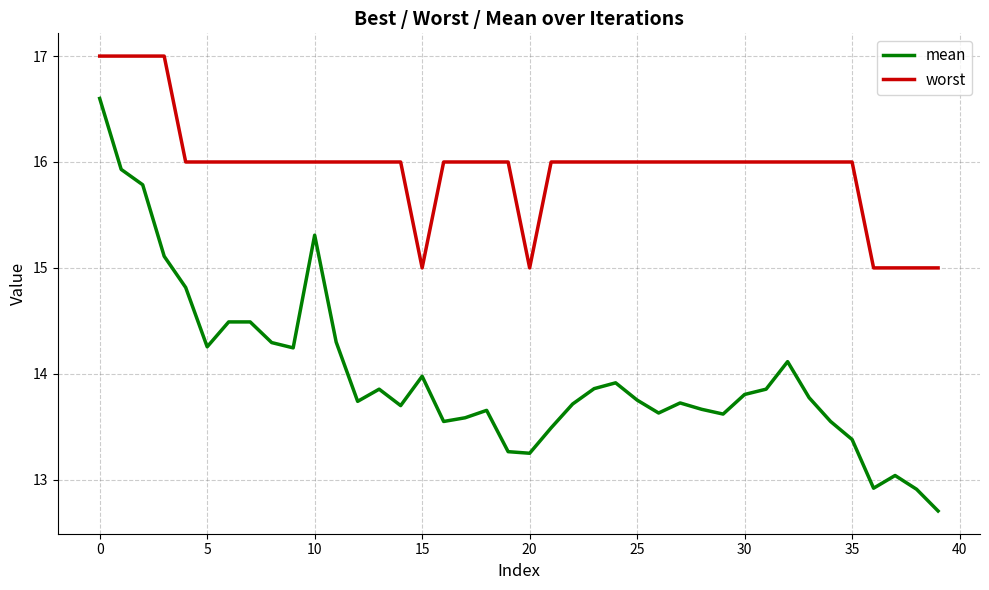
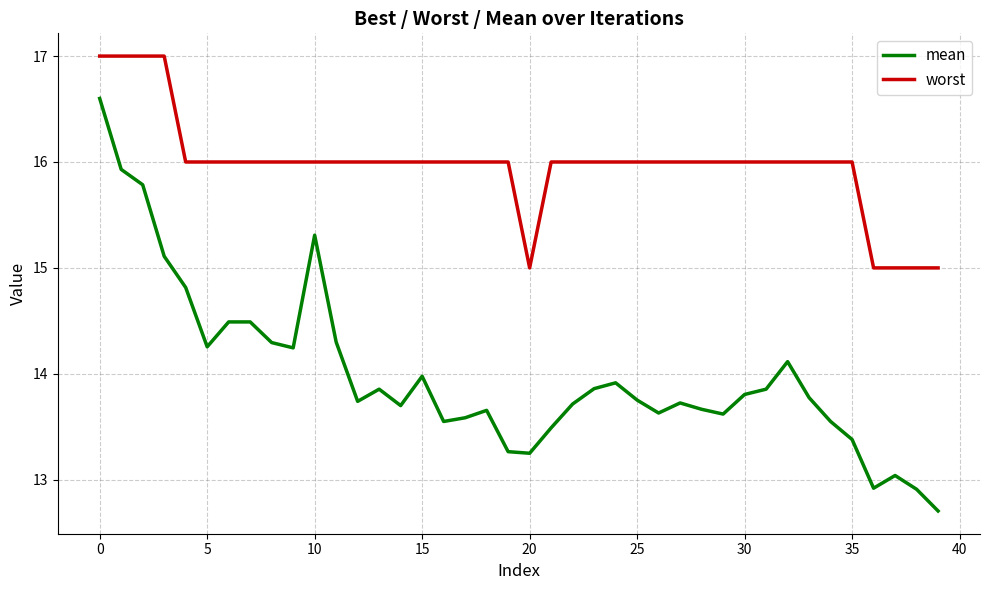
  {
    "mean": {
      "0": 16.60,
      "5": 14.26,
      "10": 15.31,
      "15": 14,
      "20": 13.25,
      "25": 13.75,
      "30": 13.81,
      "35": 13.38
    },
    "worst": {
      "0": 17,
      "5": 16,
      "10": 16,
-     "15": 15,
+     "15": 16,
      "20": 15,
      "25": 16,
      "30": 16,
      "35": 16
    }
  }
